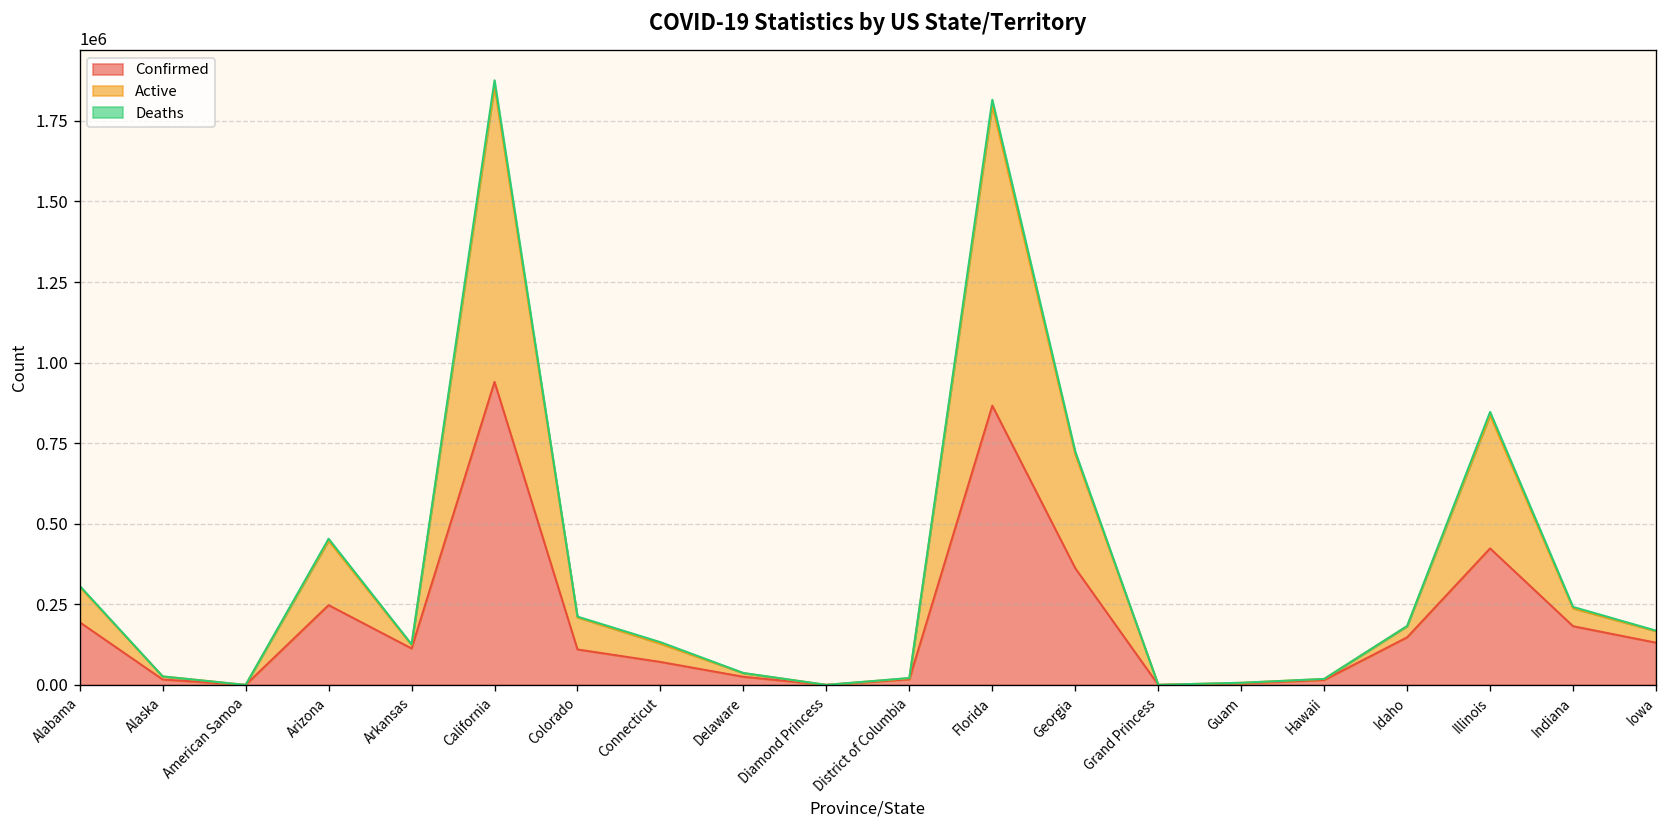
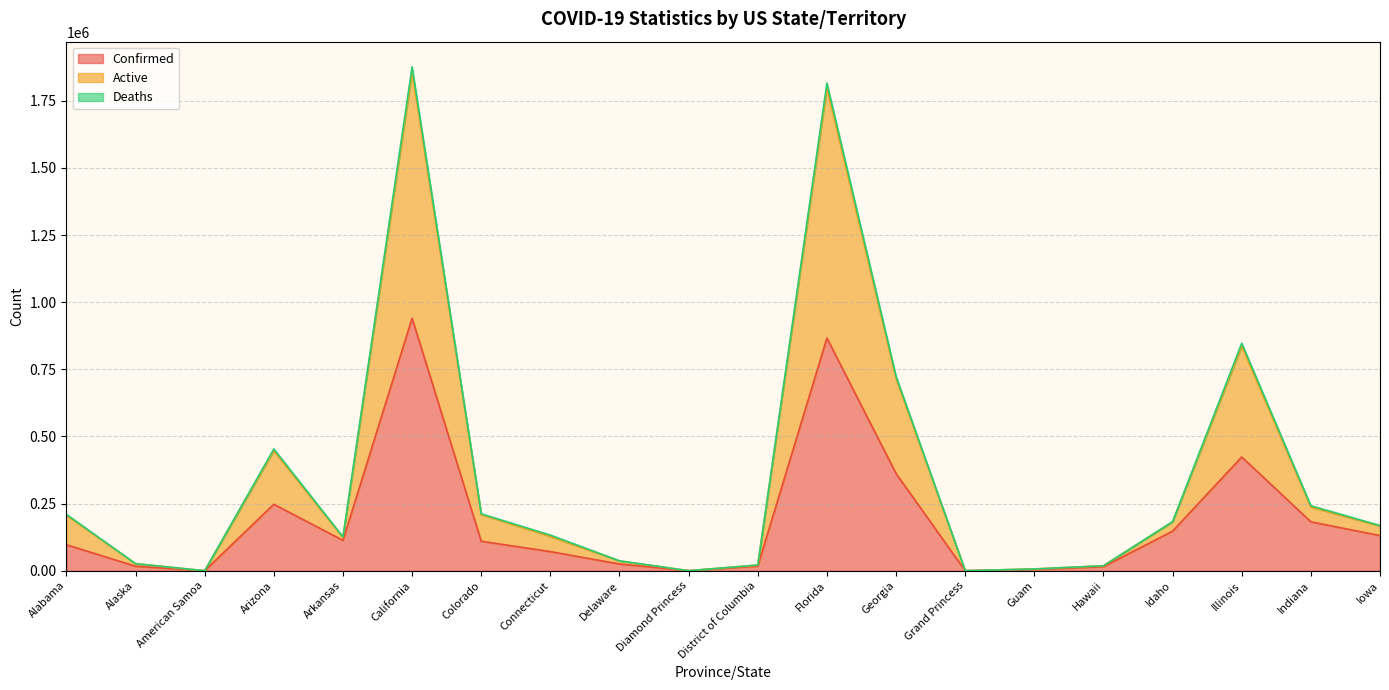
  {
    "Confirmed": {
-     "Alabama": 190000,
+     "Alabama": 100000,
      "Arizona": 250000,
      "Arkansas": 110000,
      "California": 940000,
      "Colorado": 110000,
      "Connecticut": 70000,
      "Delaware": 30000,
      "Florida": 870000,
      "Georgia": 360000,
      "Idaho": 150000,
      "Illinois": 420000,
      "Indiana": 180000,
      "Iowa": 130000
    },
    "Active": {
      "California": 920000,
      "Florida": 930000,
      "Illinois": 410000
    },
    "Deaths": {
      "California": 20000,
      "Florida": 20000,
      "Illinois": 10000
    }
  }
